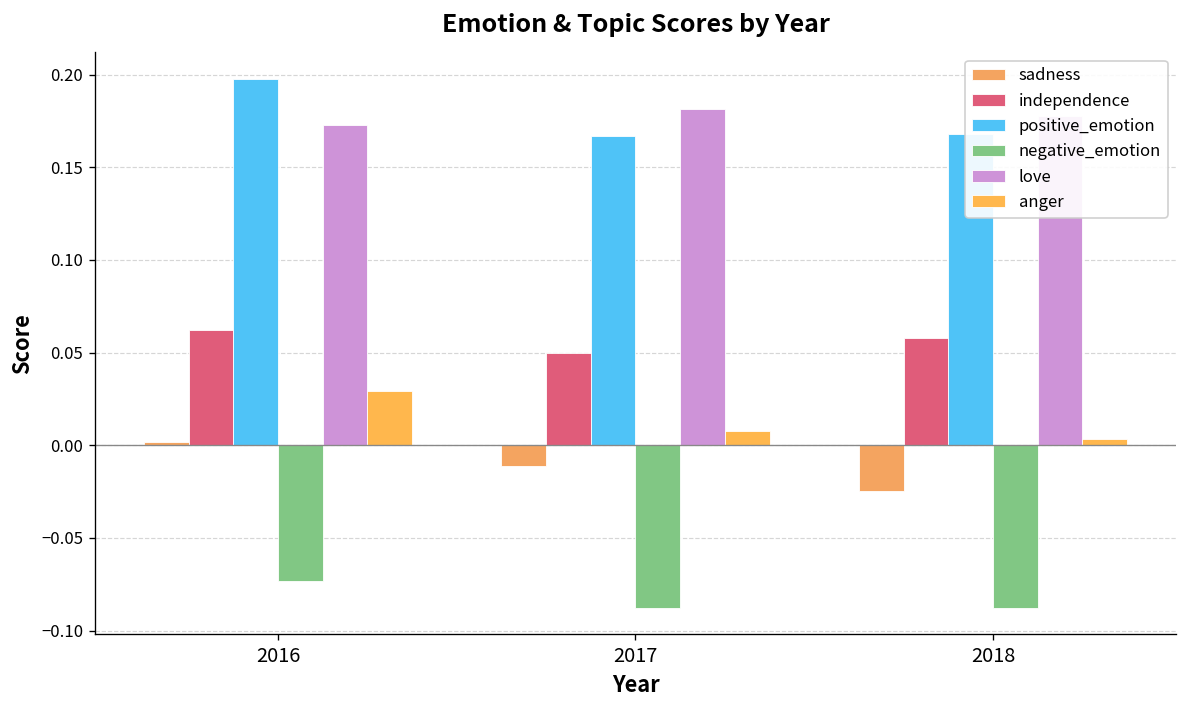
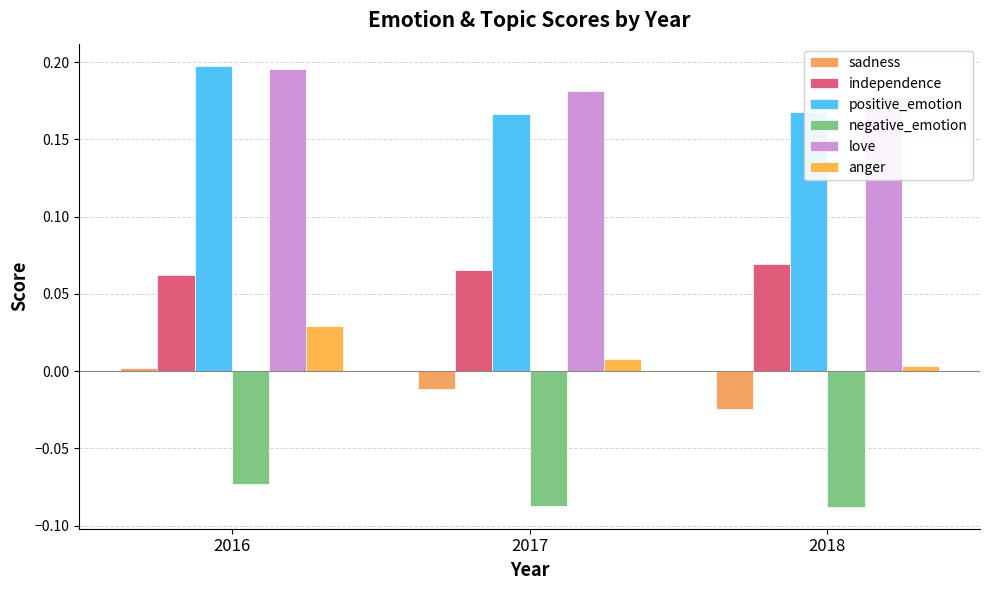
  {
    "independence": {
      "2016": 0.062,
-     "2017": 0.050,
-     "2018": 0.058
+     "2017": 0.065,
+     "2018": 0.069
    },
    "positive_emotion": {
      "2016": 0.198,
      "2017": 0.167
    },
    "negative_emotion": {
      "2016": -0.073,
      "2017": -0.088,
      "2018": -0.088
    },
    "love": {
-     "2016": 0.172,
+     "2016": 0.196,
      "2017": 0.181
    }
  }
